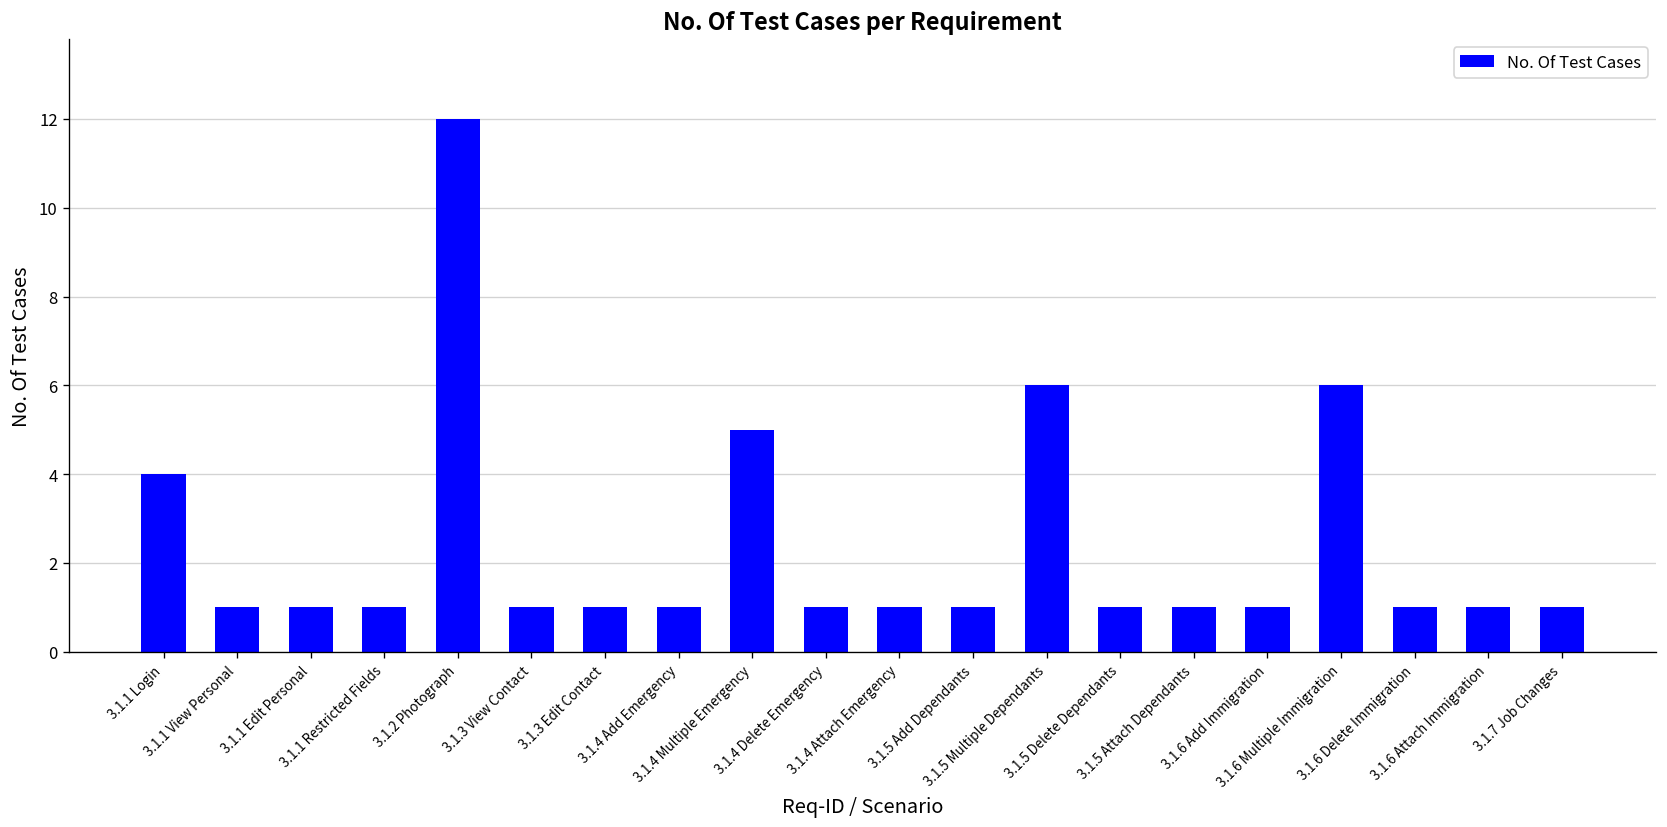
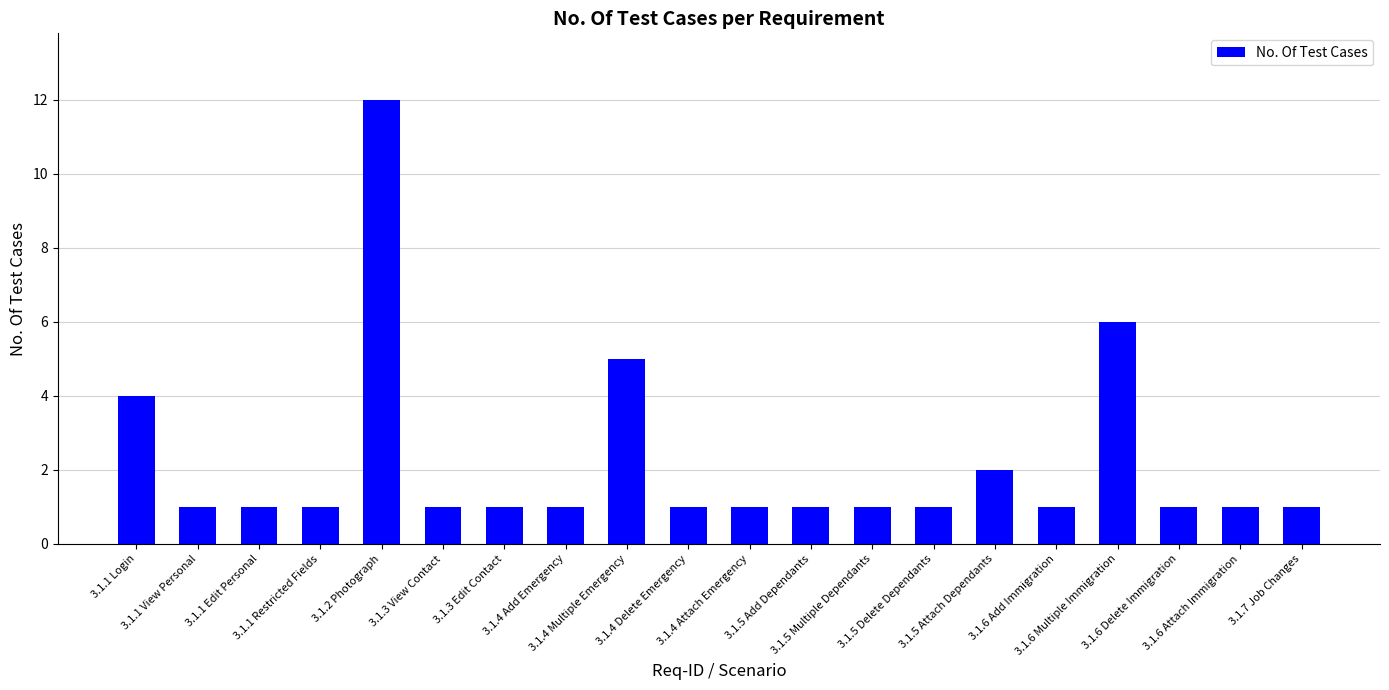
  {
    "3.1.1 Login": 4,
    "3.1.1 View Personal": 1,
    "3.1.1 Edit Personal": 1,
    "3.1.1 Restricted Fields": 1,
    "3.1.2 Photograph": 12,
    "3.1.3 View Contact": 1,
    "3.1.3 Edit Contact": 1,
    "3.1.4 Add Emergency": 1,
    "3.1.4 Multiple Emergency": 5,
    "3.1.4 Delete Emergency": 1,
    "3.1.4 Attach Emergency": 1,
    "3.1.5 Add Dependants": 1,
-   "3.1.5 Multiple Dependants": 6,
+   "3.1.5 Multiple Dependants": 1,
    "3.1.5 Delete Dependants": 1,
-   "3.1.5 Attach Dependants": 1,
+   "3.1.5 Attach Dependants": 2,
    "3.1.6 Add Immigration": 1,
    "3.1.6 Multiple Immigration": 6,
    "3.1.6 Delete Immigration": 1,
    "3.1.6 Attach Immigration": 1,
    "3.1.7 Job Changes": 1
  }
